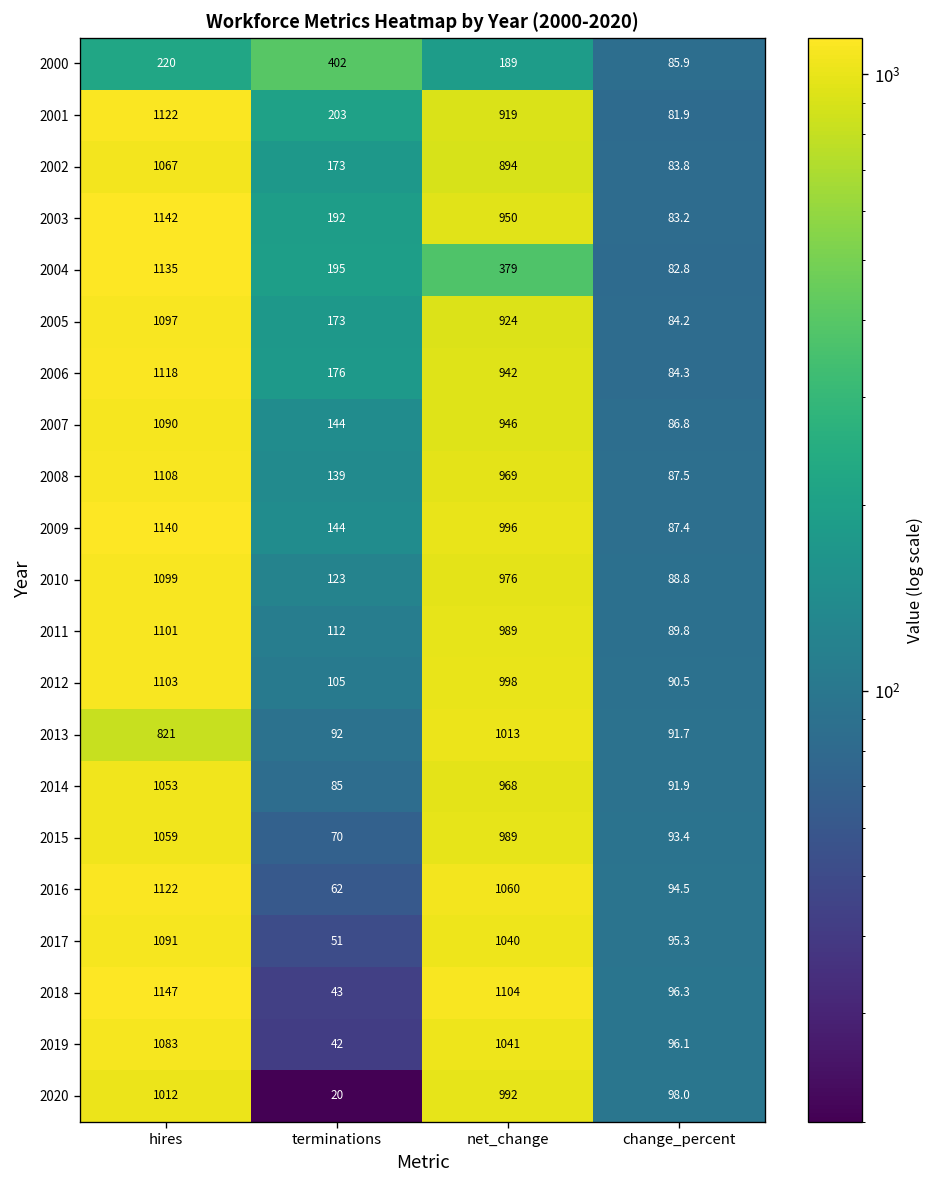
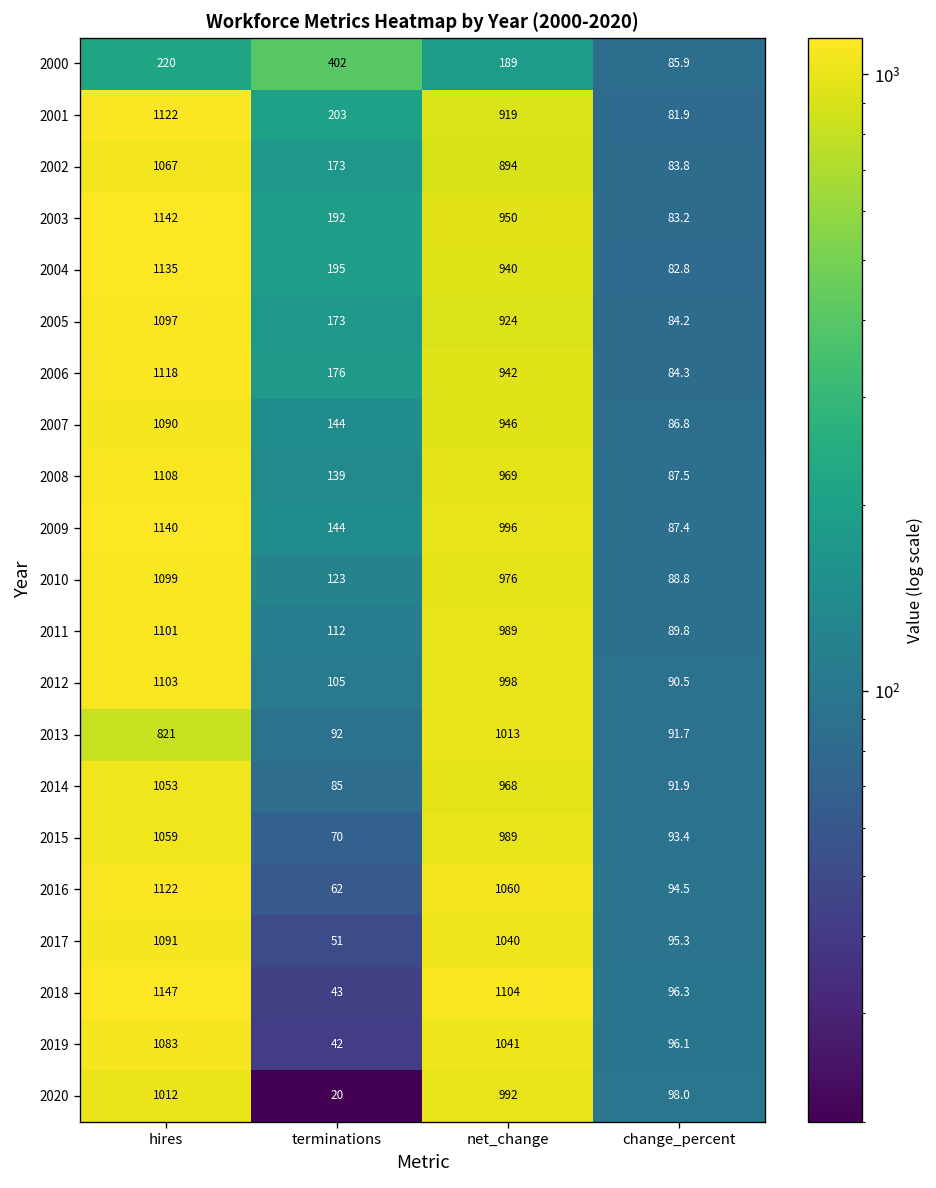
  {
    "2000": {
      "hires": 220,
      "terminations": 402,
      "net_change": 189,
      "change_percent": 85.9
    },
    "2001": {
      "hires": 1122,
      "terminations": 203,
      "net_change": 919,
      "change_percent": 81.9
    },
    "2002": {
      "hires": 1067,
      "terminations": 173,
      "net_change": 894,
      "change_percent": 83.8
    },
    "2003": {
      "hires": 1142,
      "terminations": 192,
      "net_change": 950,
      "change_percent": 83.2
    },
    "2004": {
      "hires": 1135,
      "terminations": 195,
-     "net_change": 379,
+     "net_change": 940,
      "change_percent": 82.8
    },
    "2005": {
      "hires": 1097,
      "terminations": 173,
      "net_change": 924,
      "change_percent": 84.2
    },
    "2006": {
      "hires": 1118,
      "terminations": 176,
      "net_change": 942,
      "change_percent": 84.3
    },
    "2007": {
      "hires": 1090,
      "terminations": 144,
      "net_change": 946,
      "change_percent": 86.8
    },
    "2008": {
      "hires": 1108,
      "terminations": 139,
      "net_change": 969,
      "change_percent": 87.5
    },
    "2009": {
      "hires": 1140,
      "terminations": 144,
      "net_change": 996,
      "change_percent": 87.4
    },
    "2010": {
      "hires": 1099,
      "terminations": 123,
      "net_change": 976,
      "change_percent": 88.8
    },
    "2011": {
      "hires": 1101,
      "terminations": 112,
      "net_change": 989,
      "change_percent": 89.8
    },
    "2012": {
      "hires": 1103,
      "terminations": 105,
      "net_change": 998,
      "change_percent": 90.5
    },
    "2013": {
      "hires": 821,
      "terminations": 92,
      "net_change": 1013,
      "change_percent": 91.7
    },
    "2014": {
      "hires": 1053,
      "terminations": 85,
      "net_change": 968,
      "change_percent": 91.9
    },
    "2015": {
      "hires": 1059,
      "terminations": 70,
      "net_change": 989,
      "change_percent": 93.4
    },
    "2016": {
      "hires": 1122,
      "terminations": 62,
      "net_change": 1060,
      "change_percent": 94.5
    },
    "2017": {
      "hires": 1091,
      "terminations": 51,
      "net_change": 1040,
      "change_percent": 95.3
    },
    "2018": {
      "hires": 1147,
      "terminations": 43,
      "net_change": 1104,
      "change_percent": 96.3
    },
    "2019": {
      "hires": 1083,
      "terminations": 42,
      "net_change": 1041,
      "change_percent": 96.1
    },
    "2020": {
      "hires": 1012,
      "terminations": 20,
      "net_change": 992,
      "change_percent": 98.0
    }
  }
